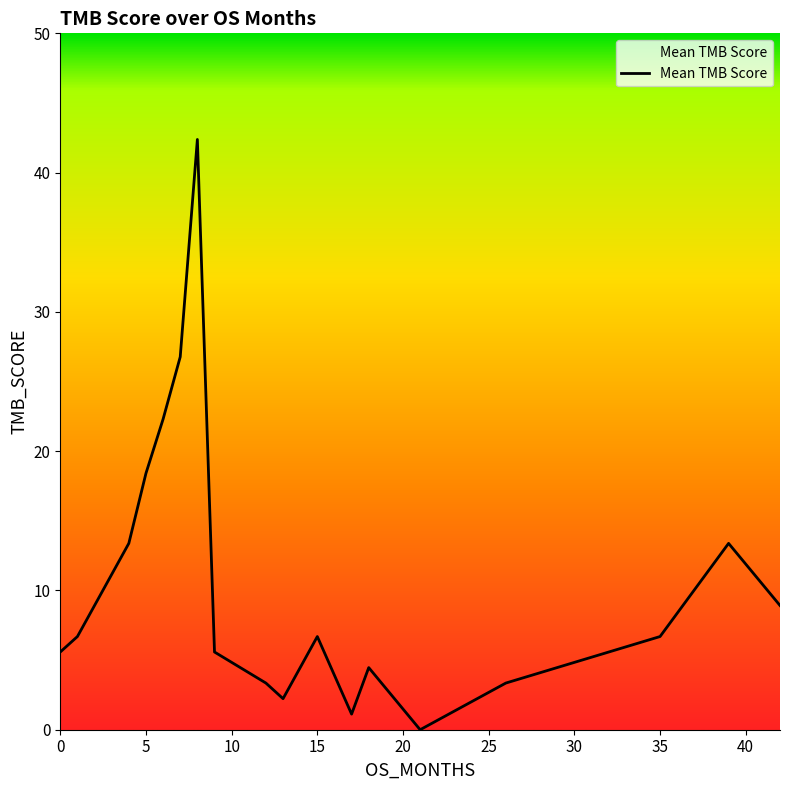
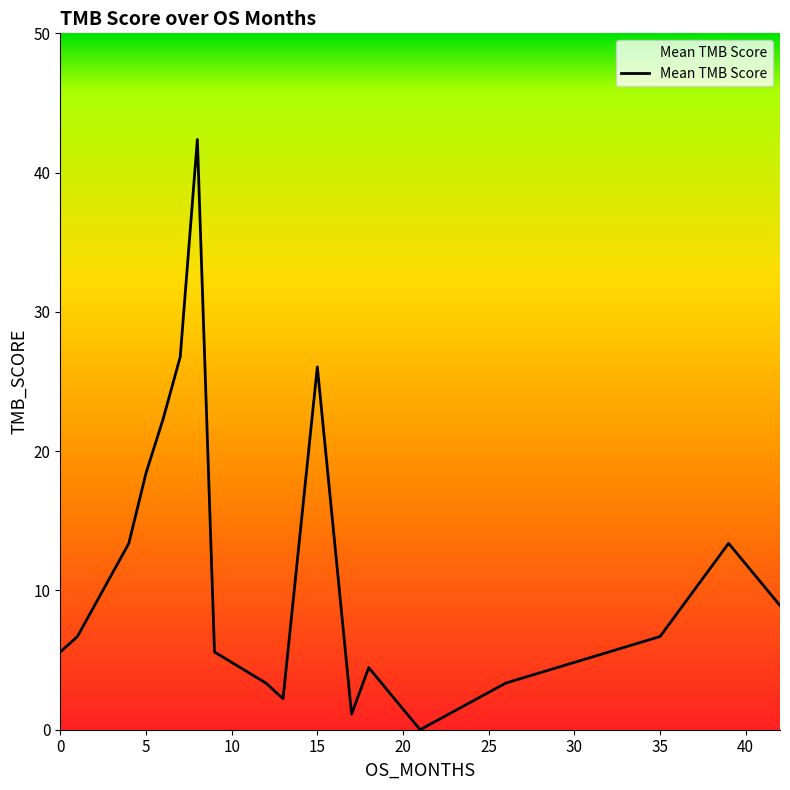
  {
    "0": 5.6,
    "5": 18.4,
-   "15": 6.7,
+   "15": 26.1,
    "35": 6.7
  }
